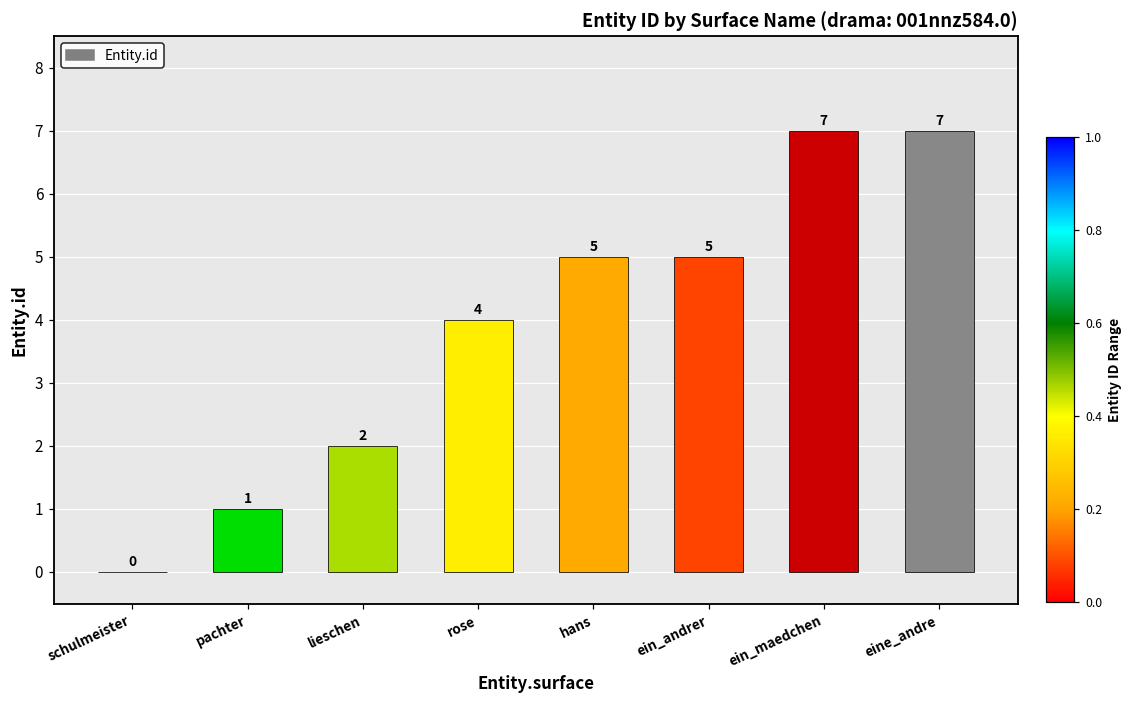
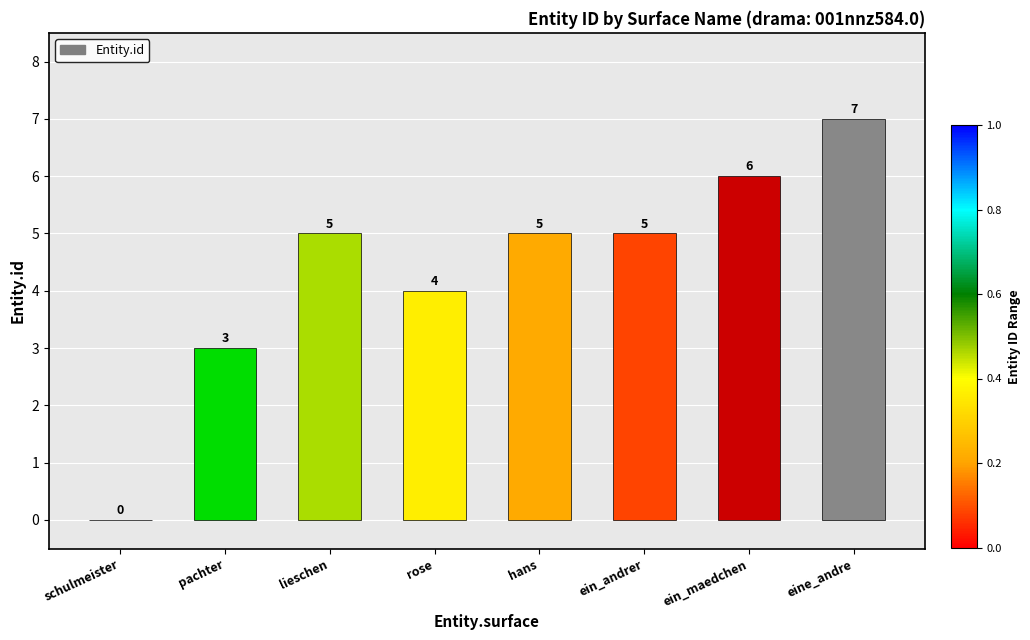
  {
    "schulmeister": 0,
-   "pachter": 1,
-   "lieschen": 2,
+   "pachter": 3,
+   "lieschen": 5,
    "rose": 4,
    "hans": 5,
    "ein_andrer": 5,
-   "ein_maedchen": 7,
+   "ein_maedchen": 6,
    "eine_andre": 7
  }
